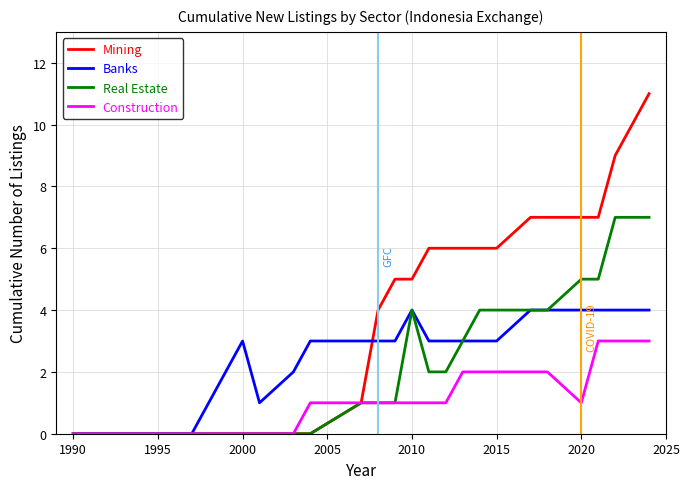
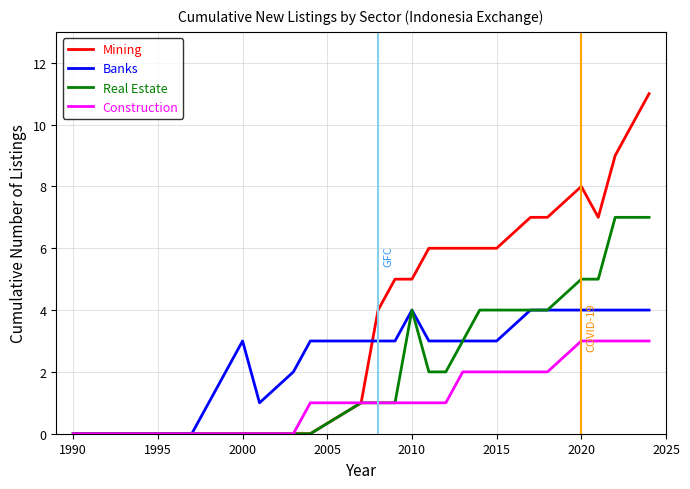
  {
    "Mining": {
      "2010": 5,
      "2015": 6,
-     "2020": 7
+     "2020": 8
    },
    "Banks": {
      "2000": 3,
      "2015": 3,
      "2020": 4
    },
    "Real Estate": {
      "2015": 4,
      "2020": 5
    },
    "Construction": {
      "2010": 1,
      "2015": 2,
-     "2020": 1
+     "2020": 3
    }
  }
